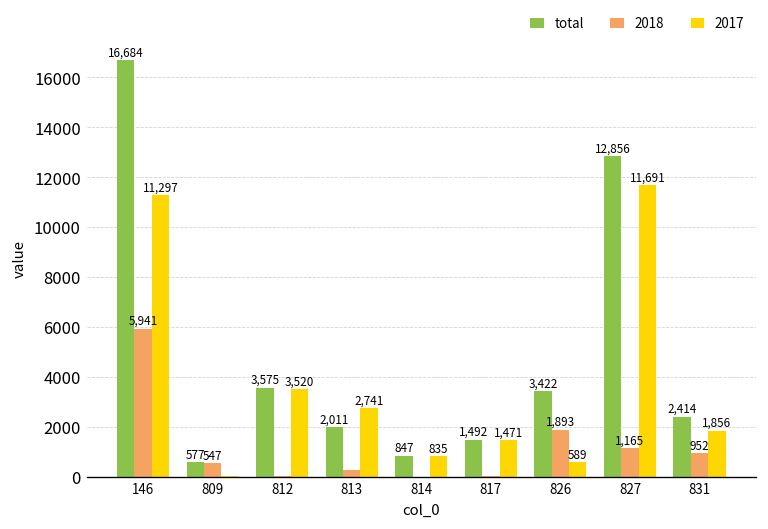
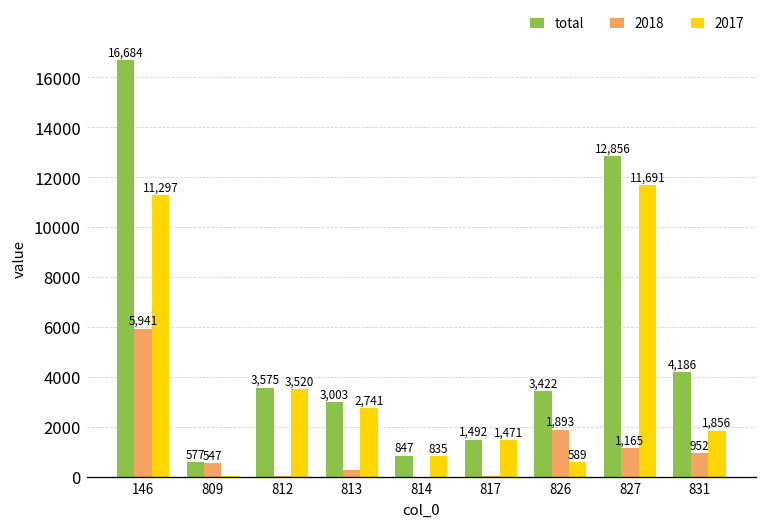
  {
    "total": {
      "146": "16,684",
      "809": "577",
      "812": "3,575",
-     "813": "2,011",
+     "813": "3,003",
      "814": "847",
      "817": "1,492",
      "826": "3,422",
      "827": "12,856",
-     "831": "2,414"
+     "831": "4,186"
    },
    "2018": {
      "146": "5,941",
      "809": "547",
      "826": "1,893",
      "827": "1,165",
      "831": "952"
    },
    "2017": {
      "146": "11,297",
      "812": "3,520",
      "813": "2,741",
      "814": "835",
      "817": "1,471",
      "826": "589",
      "827": "11,691",
      "831": "1,856"
    }
  }
